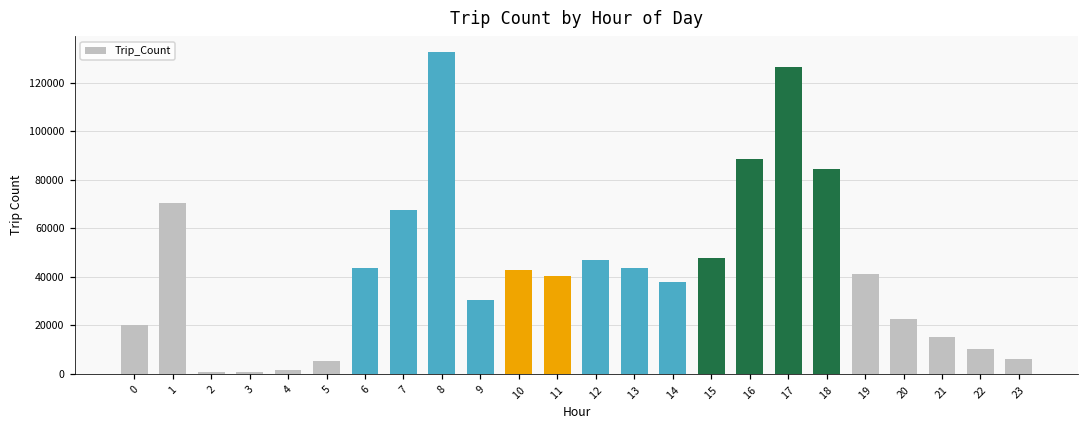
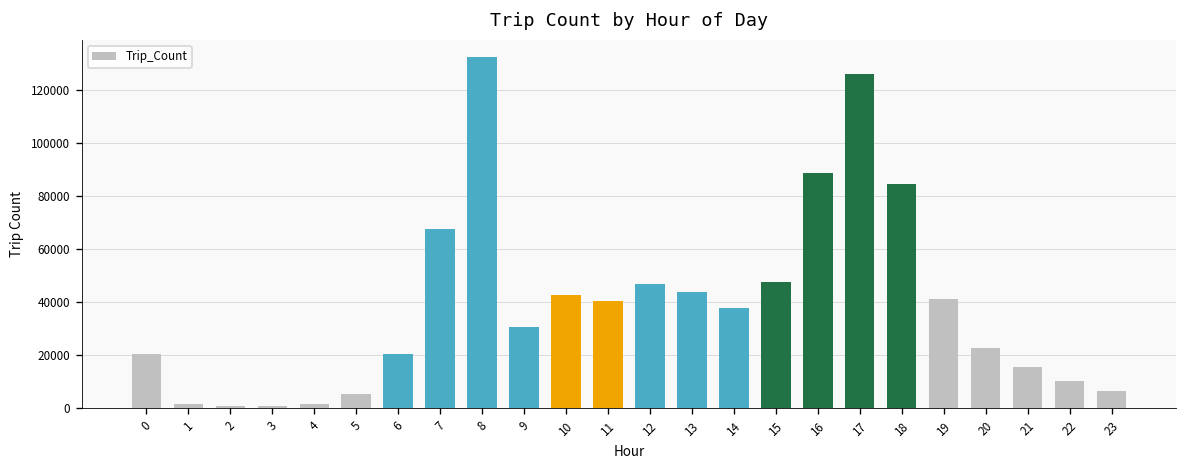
  {
    "0": 20000,
-   "1": 71000,
+   "1": 2000,
    "4": 1000,
    "5": 5000,
-   "6": 44000,
+   "6": 21000,
    "7": 68000,
    "8": 132000,
    "9": 30000,
    "10": 43000,
    "11": 40000,
    "12": 47000,
    "13": 44000,
    "14": 38000,
    "15": 48000,
    "16": 89000,
    "17": 126000,
    "18": 85000,
    "19": 41000,
    "20": 23000,
    "21": 15000,
    "22": 10000,
    "23": 6000
  }
